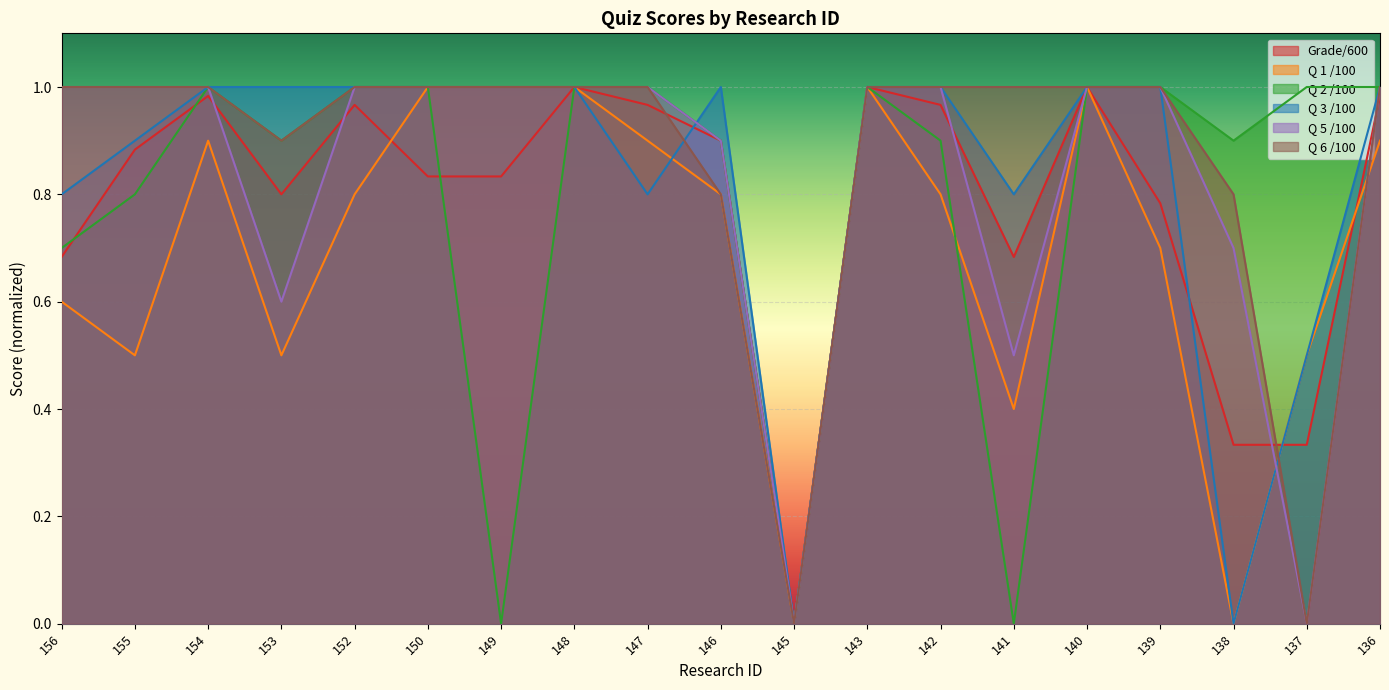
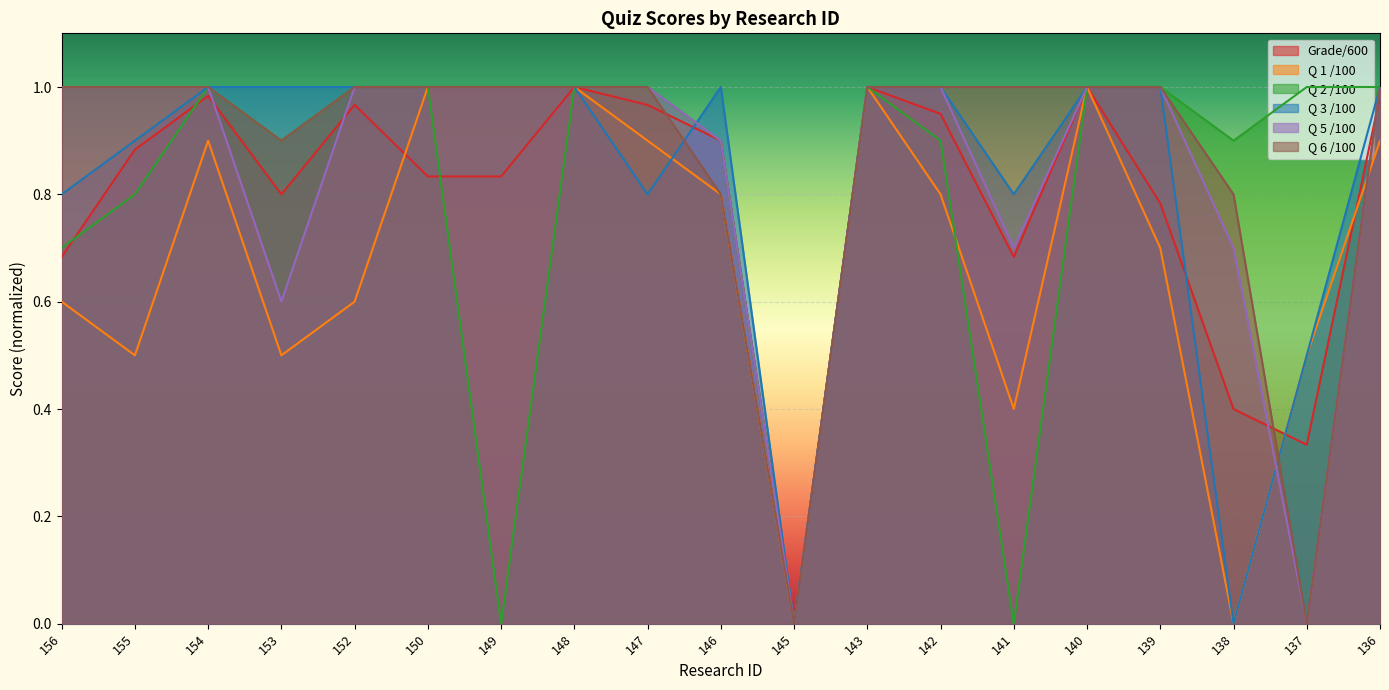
  {
    "Grade/600": {
      "156": 0.68,
      "155": 0.88,
      "154": 0.98,
      "153": 0.80,
      "152": 0.97,
      "150": 0.83,
      "149": 0.83,
      "147": 0.97,
-     "142": 0.97,
+     "142": 0.95,
      "141": 0.68,
      "139": 0.78,
-     "138": 0.33,
+     "138": 0.40,
      "137": 0.33,
      "136": 0.98
    },
    "Q 1 /100": {
      "156": 0.6,
      "155": 0.5,
      "154": 0.9,
      "153": 0.5,
-     "152": 0.8,
+     "152": 0.6,
      "147": 0.9,
      "142": 0.8,
      "141": 0.4,
      "139": 0.7,
      "136": 0.9
    },
    "Q 2 /100": {
      "156": 0.70,
      "155": 0.80,
      "149": 0.00,
      "142": 0.90,
      "141": 0.00,
      "138": 0.90
    },
    "Q 3 /100": {
      "156": 0.80,
      "155": 0.90,
      "153": 1.00,
      "147": 0.80,
      "146": 1.00,
      "141": 0.80
    },
    "Q 5 /100": {
      "153": 0.6,
-     "141": 0.5,
+     "141": 0.7,
      "138": 0.7
    },
    "Q 6 /100": {
      "141": 1.00,
      "138": 0.80
    }
  }
